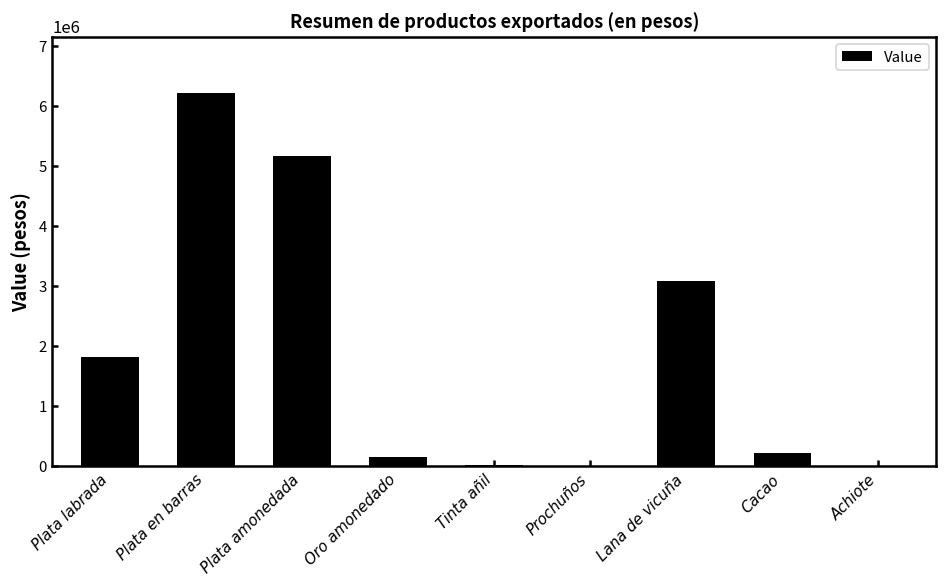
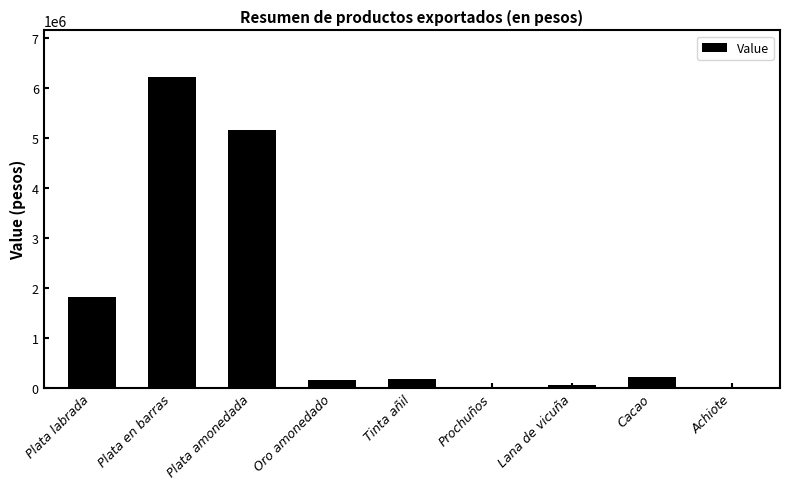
  {
    "Plata labrada": 1800000,
    "Plata en barras": 6200000,
    "Plata amonedada": 5200000,
    "Oro amonedado": 100000,
-   "Tinta añil": 0,
-   "Lana de vicuña": 3100000,
+   "Tinta añil": 200000,
+   "Lana de vicuña": 100000,
    "Cacao": 200000
  }
